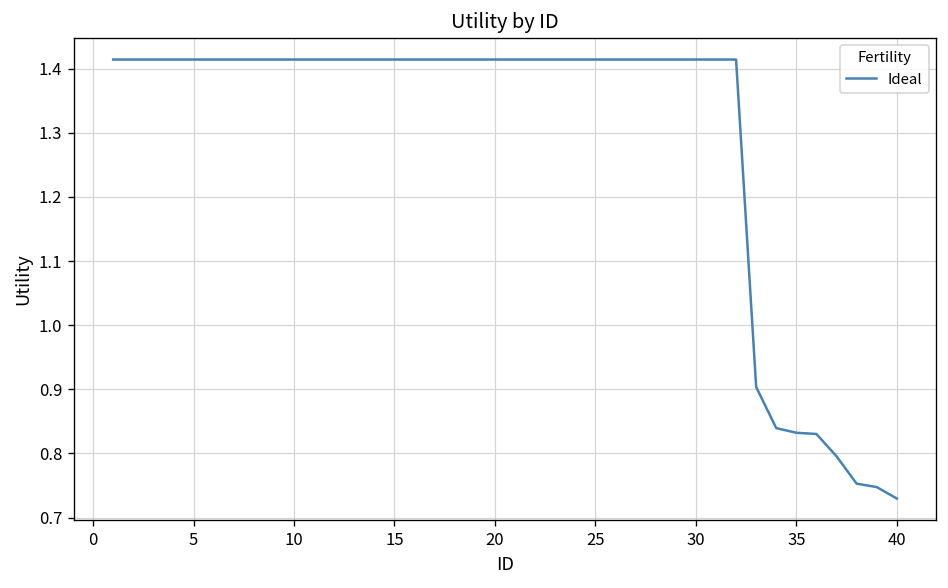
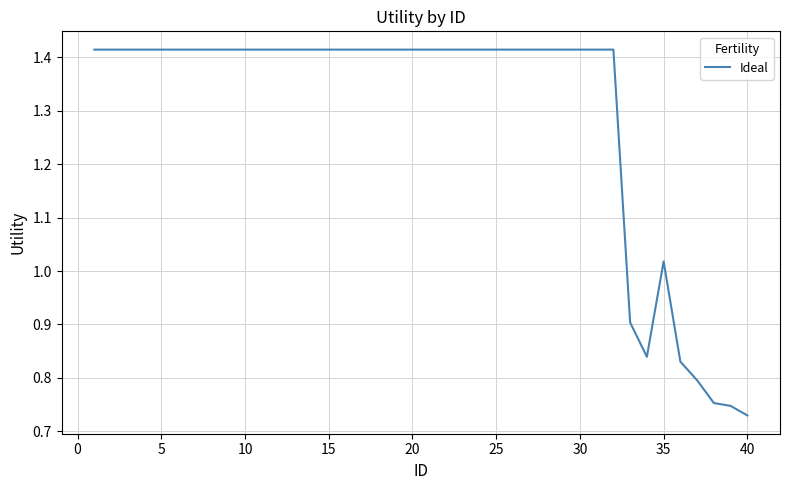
  {
    "5": 1.41,
    "10": 1.41,
    "15": 1.41,
    "20": 1.41,
    "25": 1.41,
    "30": 1.41,
-   "35": 0.83,
+   "35": 1.02,
    "40": 0.73
  }
